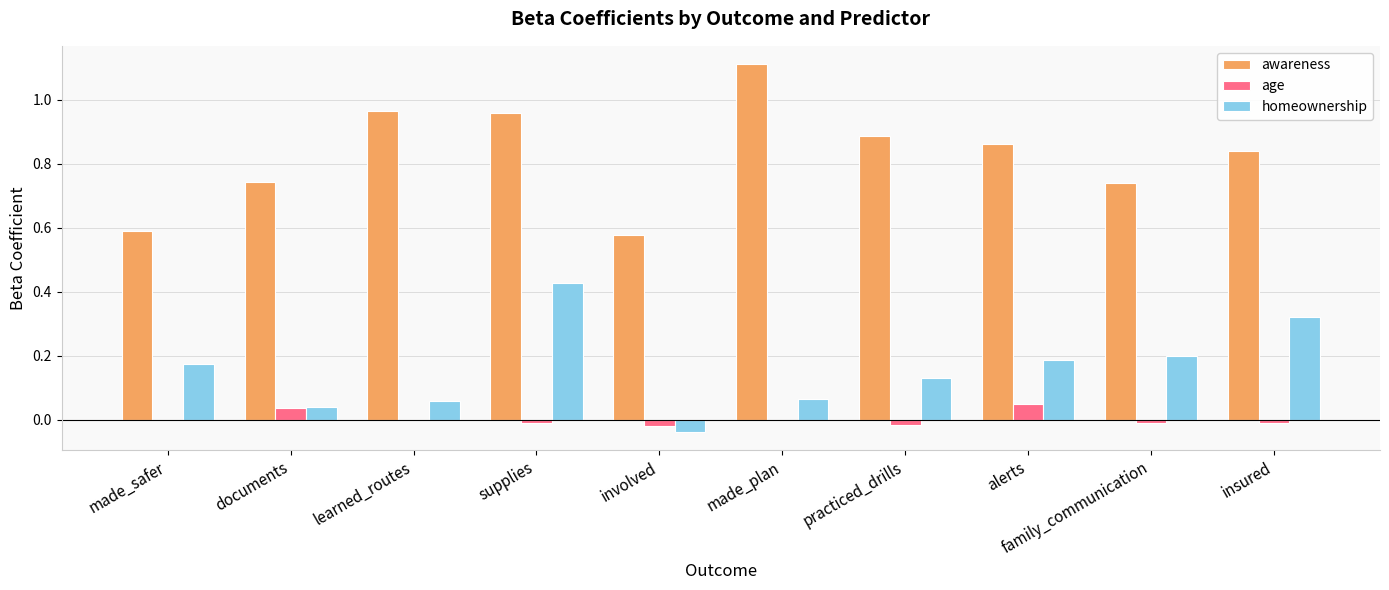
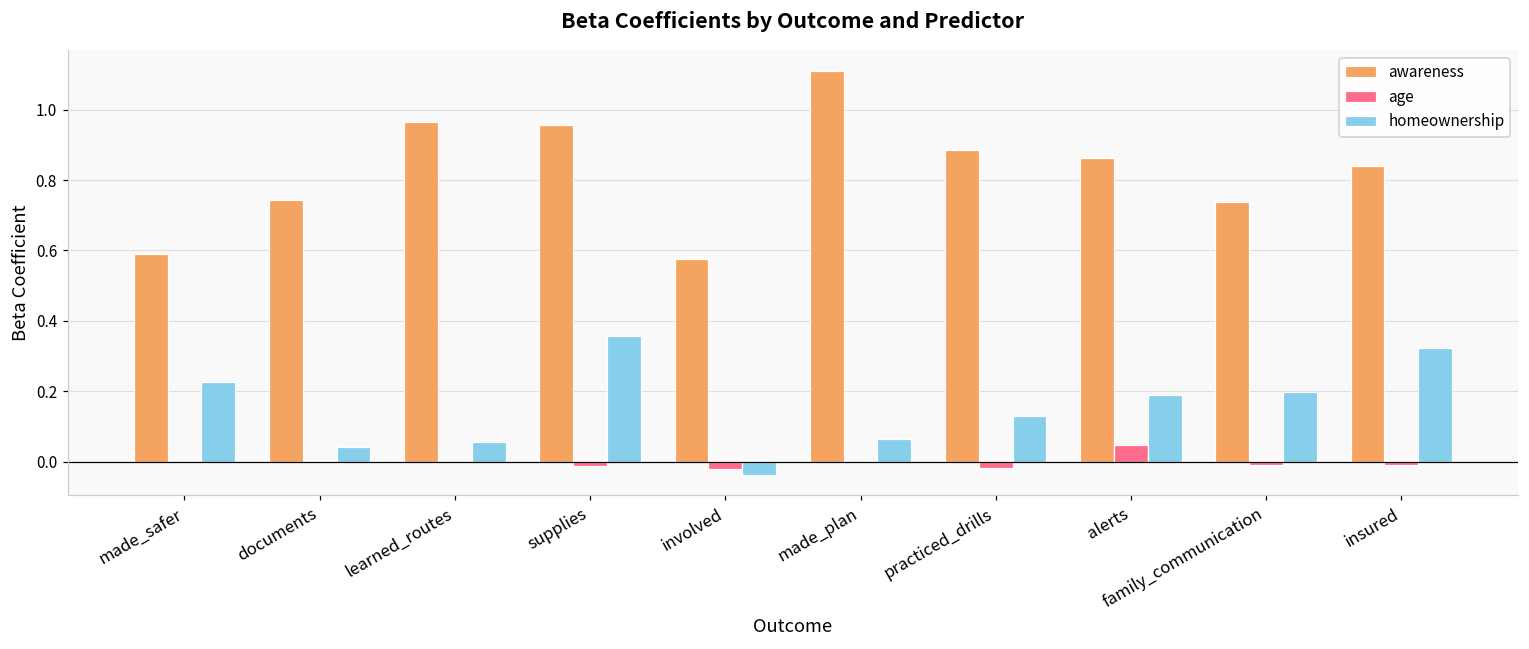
  {
    "awareness": {
      "made_safer": 0.59,
      "documents": 0.74,
      "learned_routes": 0.96,
      "supplies": 0.96,
      "involved": 0.58,
      "made_plan": 1.11,
      "practiced_drills": 0.89,
      "alerts": 0.86,
      "family_communication": 0.74,
      "insured": 0.84
    },
    "age": {
-     "documents": 0.04,
+     "documents": 0.00,
      "learned_routes": 0.00,
      "supplies": -0.01,
      "involved": -0.02,
      "practiced_drills": -0.02,
      "alerts": 0.05,
      "family_communication": -0.01,
      "insured": -0.01
    },
    "homeownership": {
-     "made_safer": 0.17,
+     "made_safer": 0.23,
      "documents": 0.04,
      "learned_routes": 0.06,
-     "supplies": 0.43,
+     "supplies": 0.36,
      "involved": -0.04,
      "made_plan": 0.07,
      "practiced_drills": 0.13,
      "alerts": 0.19,
      "family_communication": 0.20,
      "insured": 0.32
    }
  }
